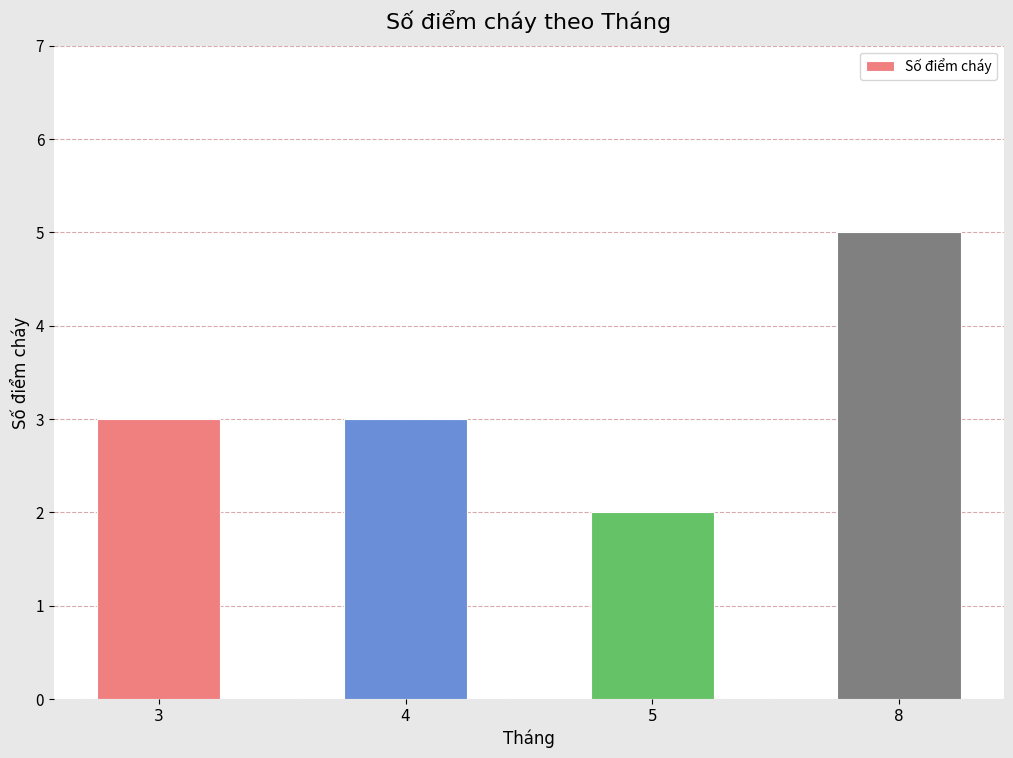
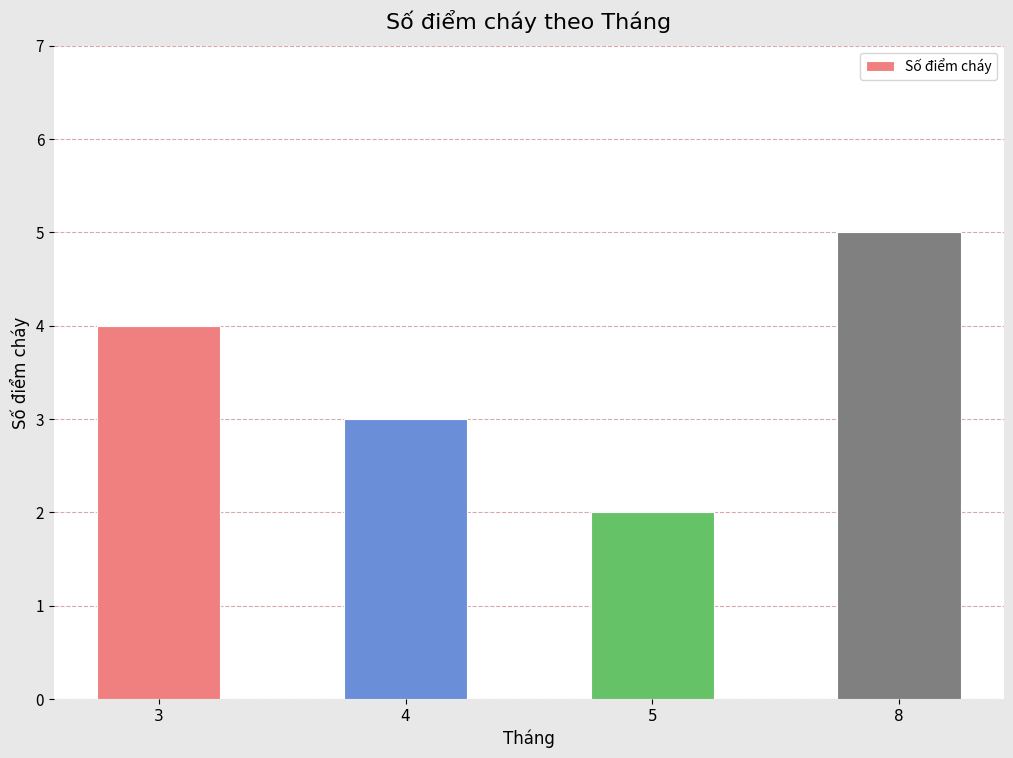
  {
-   "3": 3,
+   "3": 4,
    "4": 3,
    "5": 2,
    "8": 5
  }
